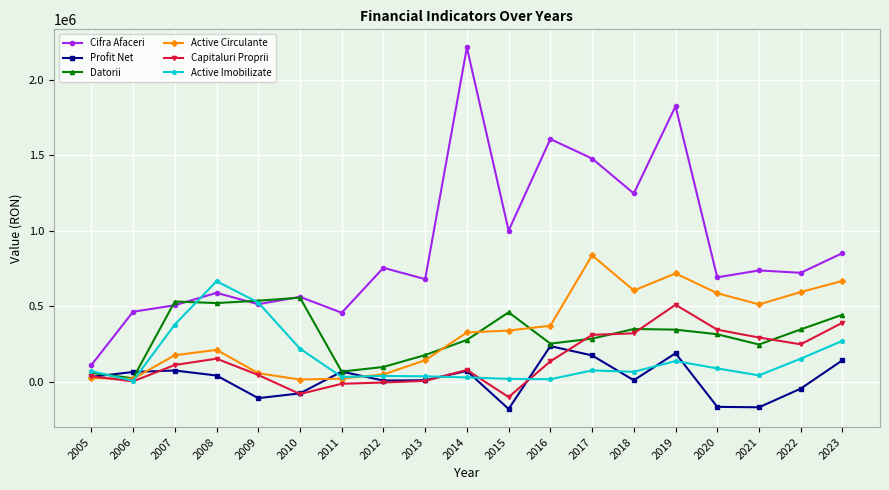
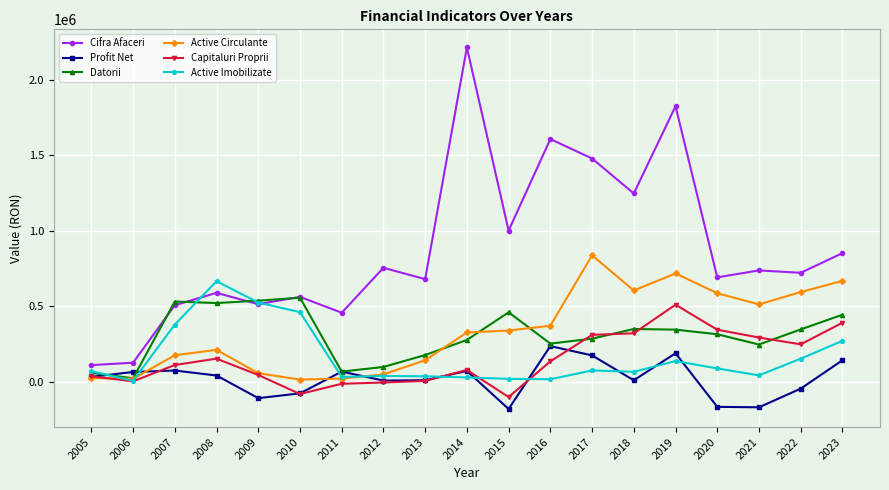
  {
    "Cifra Afaceri": {
      "2005": 110000,
-     "2006": 460000,
+     "2006": 130000,
      "2007": 510000,
      "2008": 590000,
      "2011": 460000,
      "2012": 760000,
      "2013": 680000,
      "2014": 2220000,
      "2015": 1000000,
      "2016": 1610000,
      "2017": 1480000,
      "2018": 1250000,
      "2019": 1830000,
      "2020": 690000,
      "2021": 740000,
      "2022": 720000,
      "2023": 850000
    },
    "Profit Net": {
      "2006": 70000,
      "2007": 80000,
      "2008": 40000,
      "2009": -110000,
      "2015": -180000,
      "2017": 180000,
      "2018": 10000,
      "2019": 190000,
      "2020": -170000,
      "2021": -170000,
      "2022": -50000,
      "2023": 140000
    },
    "Datorii": {
      "2007": 530000,
      "2008": 520000,
      "2012": 100000,
      "2013": 180000,
      "2014": 280000,
      "2015": 460000,
      "2017": 290000,
      "2018": 350000,
      "2019": 350000,
      "2020": 320000,
      "2021": 250000,
      "2022": 350000,
      "2023": 440000
    },
    "Active Circulante": {
      "2007": 180000,
      "2008": 210000,
      "2010": 20000,
      "2013": 140000,
      "2014": 330000,
      "2015": 340000,
      "2016": 370000,
      "2017": 840000,
      "2018": 610000,
      "2019": 720000,
      "2020": 590000,
      "2021": 510000,
      "2022": 590000,
      "2023": 670000
    },
    "Capitaluri Proprii": {
      "2007": 110000,
      "2008": 150000,
      "2011": -10000,
      "2015": -100000,
      "2016": 140000,
      "2017": 310000,
      "2018": 320000,
      "2019": 510000,
      "2020": 350000,
      "2021": 290000,
      "2022": 250000,
      "2023": 390000
    },
    "Active Imobilizate": {
      "2007": 380000,
      "2008": 670000,
-     "2010": 220000,
+     "2010": 460000,
      "2013": 40000,
      "2014": 30000,
      "2015": 20000,
      "2016": 20000,
      "2017": 80000,
      "2018": 70000,
      "2019": 140000,
      "2020": 90000,
      "2021": 40000,
      "2022": 150000,
      "2023": 270000
    }
  }
